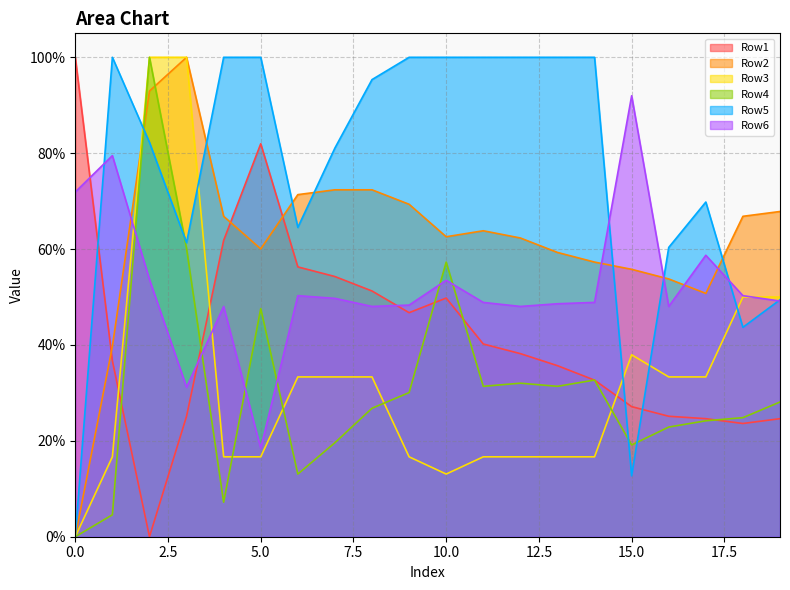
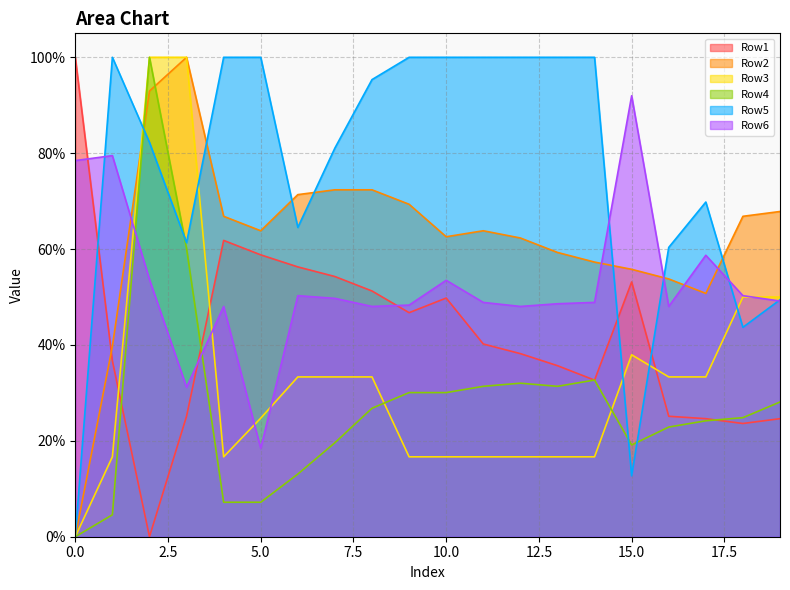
  {
    "Row1": {
      "0.0": "100%",
-     "5.0": "82%",
+     "5.0": "59%",
      "10.0": "50%",
-     "15.0": "27%"
+     "15.0": "53%"
    },
    "Row2": {
-     "5.0": "60%",
+     "5.0": "64%",
      "10.0": "63%",
      "15.0": "56%"
    },
    "Row3": {
-     "5.0": "17%",
-     "10.0": "13%",
+     "5.0": "25%",
+     "10.0": "17%",
      "15.0": "38%"
    },
    "Row4": {
-     "5.0": "48%",
-     "10.0": "57%",
+     "5.0": "7%",
+     "10.0": "30%",
      "15.0": "19%"
    },
    "Row5": {
      "5.0": "100%",
      "10.0": "100%",
      "15.0": "13%"
    },
    "Row6": {
-     "0.0": "72%",
+     "0.0": "78%",
      "5.0": "18%",
      "10.0": "53%",
      "15.0": "92%"
    }
  }
